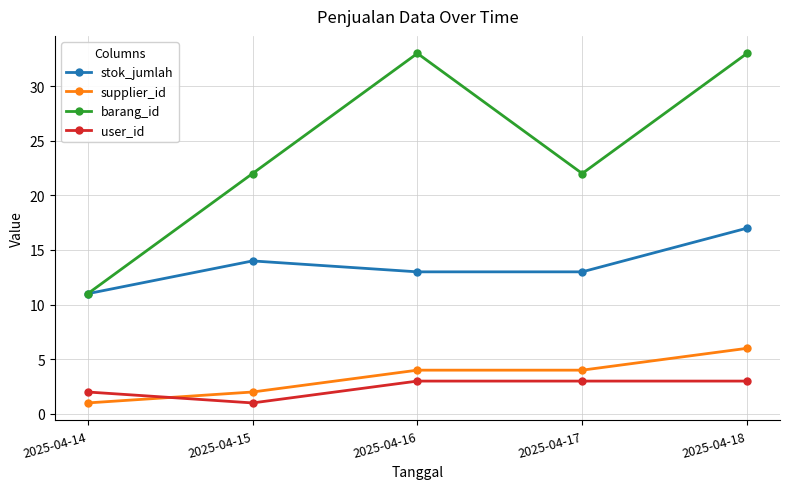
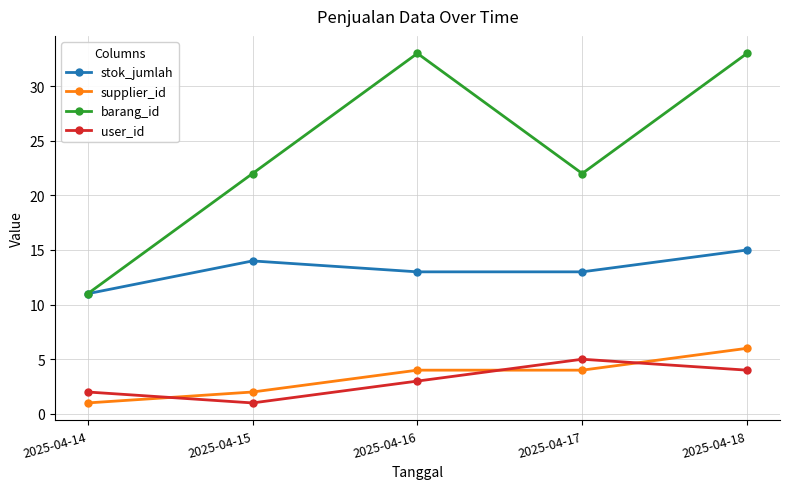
  {
    "stok_jumlah": {
      "2025-04-15": 14,
      "2025-04-16": 13,
      "2025-04-17": 13,
-     "2025-04-18": 17
+     "2025-04-18": 15
    },
    "supplier_id": {
      "2025-04-14": 1,
      "2025-04-15": 2,
      "2025-04-16": 4,
      "2025-04-17": 4,
      "2025-04-18": 6
    },
    "barang_id": {
      "2025-04-15": 22,
      "2025-04-16": 33,
      "2025-04-17": 22,
      "2025-04-18": 33
    },
    "user_id": {
      "2025-04-14": 2,
      "2025-04-15": 1,
      "2025-04-16": 3,
-     "2025-04-17": 3,
-     "2025-04-18": 3
+     "2025-04-17": 5,
+     "2025-04-18": 4
    }
  }
